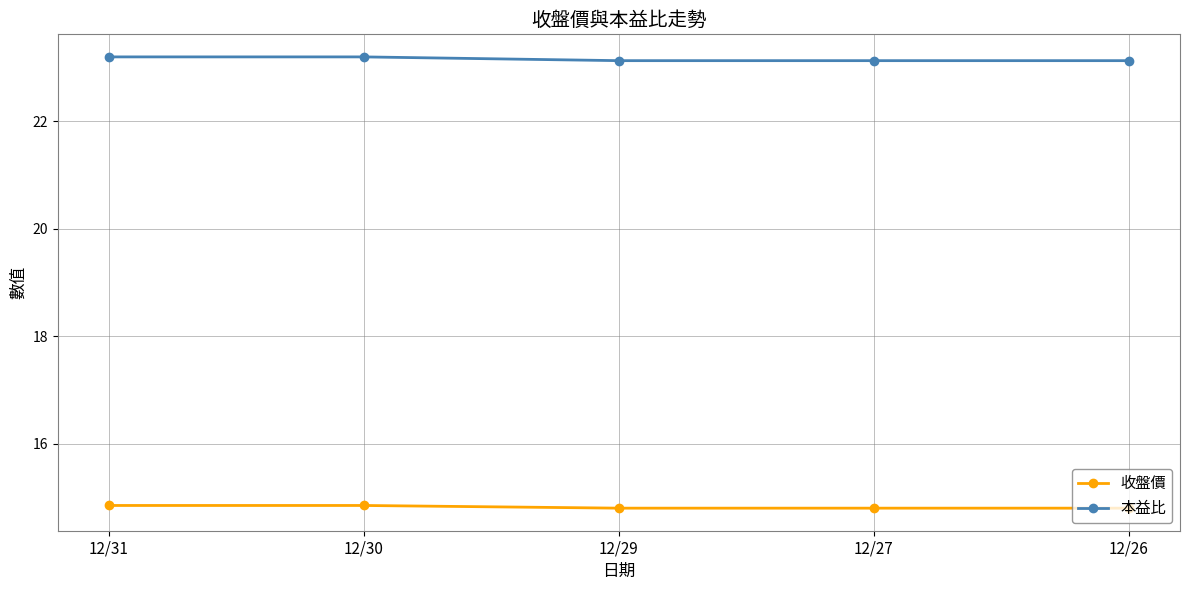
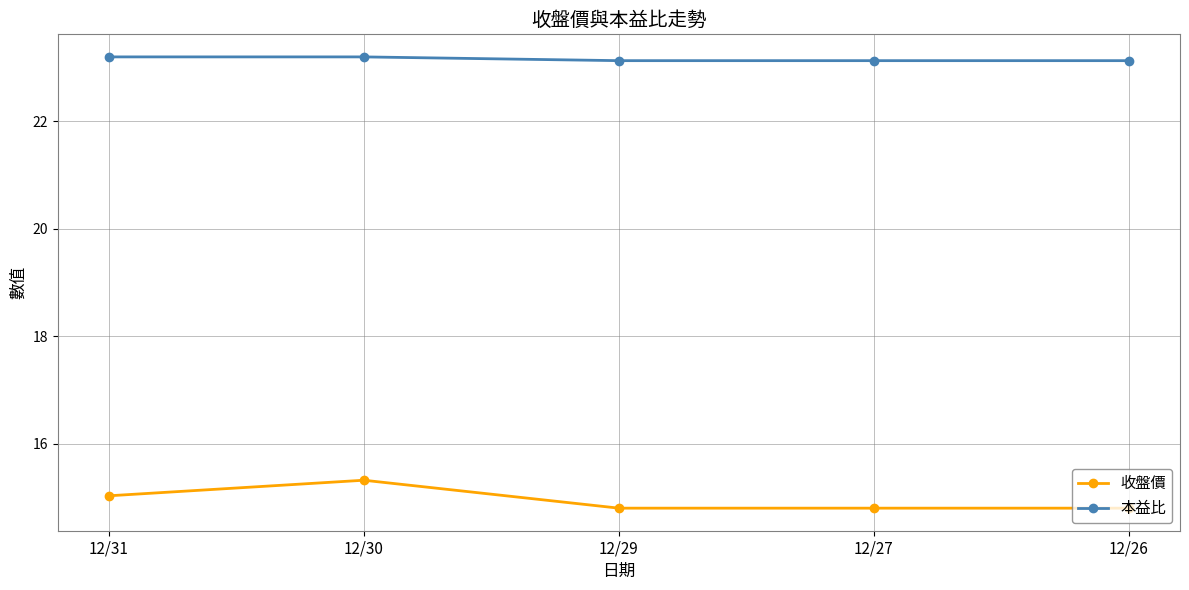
  {
    "收盤價": {
-     "12/31": 14.9,
-     "12/30": 14.9,
+     "12/31": 15.0,
+     "12/30": 15.3,
      "12/29": 14.8,
      "12/27": 14.8
    },
    "本益比": {
      "12/31": 23.2,
      "12/30": 23.2,
      "12/29": 23.1,
      "12/27": 23.1,
      "12/26": 23.1
    }
  }
